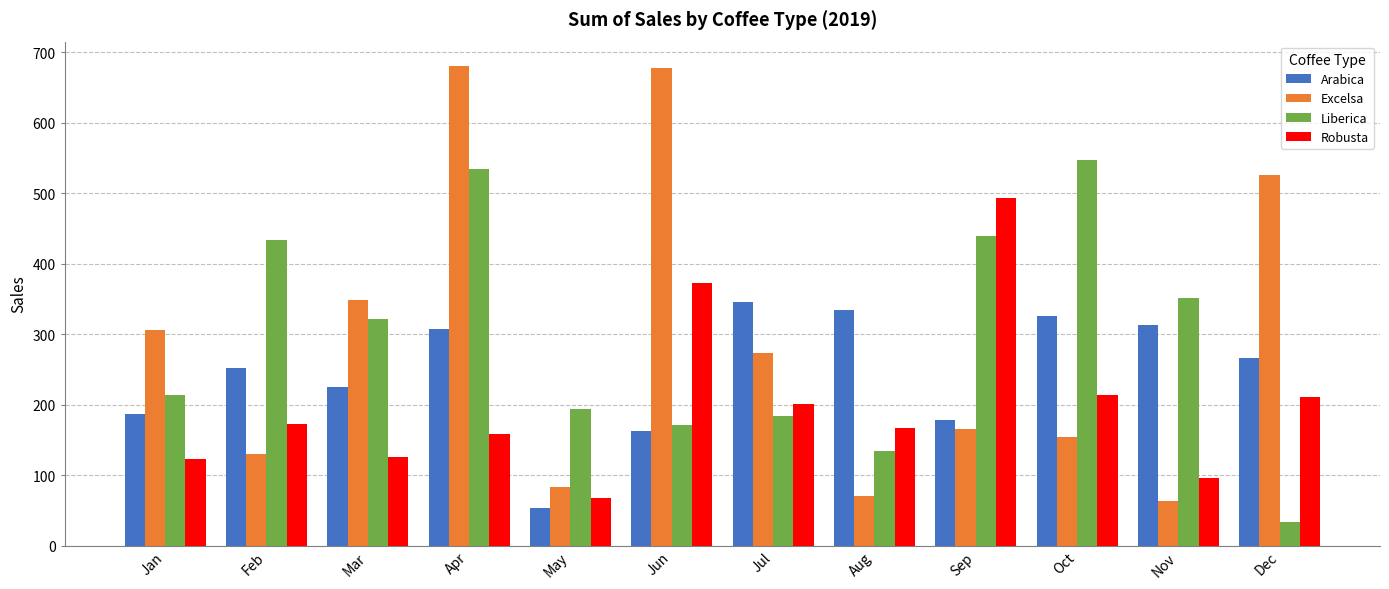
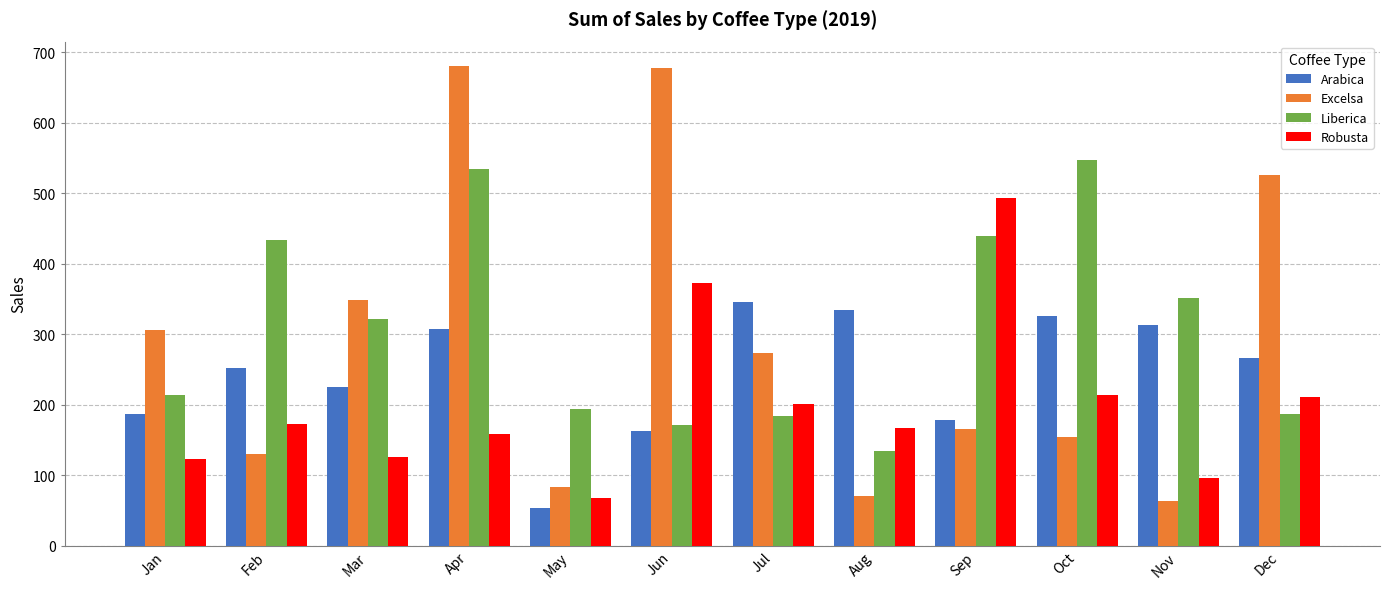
  {
    "Arabica": {
      "Jan": 190,
      "Feb": 250,
      "Mar": 220,
      "Apr": 310,
      "May": 50,
      "Jun": 160,
      "Jul": 350,
      "Aug": 330,
      "Sep": 180,
      "Oct": 330,
      "Nov": 310,
      "Dec": 270
    },
    "Excelsa": {
      "Jan": 310,
      "Feb": 130,
      "Mar": 350,
      "Apr": 680,
      "May": 80,
      "Jun": 680,
      "Jul": 270,
      "Aug": 70,
      "Sep": 170,
      "Oct": 150,
      "Nov": 60,
      "Dec": 530
    },
    "Liberica": {
      "Jan": 210,
      "Feb": 430,
      "Mar": 320,
      "Apr": 530,
      "May": 190,
      "Jun": 170,
      "Jul": 180,
      "Aug": 130,
      "Sep": 440,
      "Oct": 550,
      "Nov": 350,
-     "Dec": 30
+     "Dec": 190
    },
    "Robusta": {
      "Jan": 120,
      "Feb": 170,
      "Mar": 130,
      "Apr": 160,
      "May": 70,
      "Jun": 370,
      "Jul": 200,
      "Aug": 170,
      "Sep": 490,
      "Oct": 210,
      "Nov": 100,
      "Dec": 210
    }
  }
